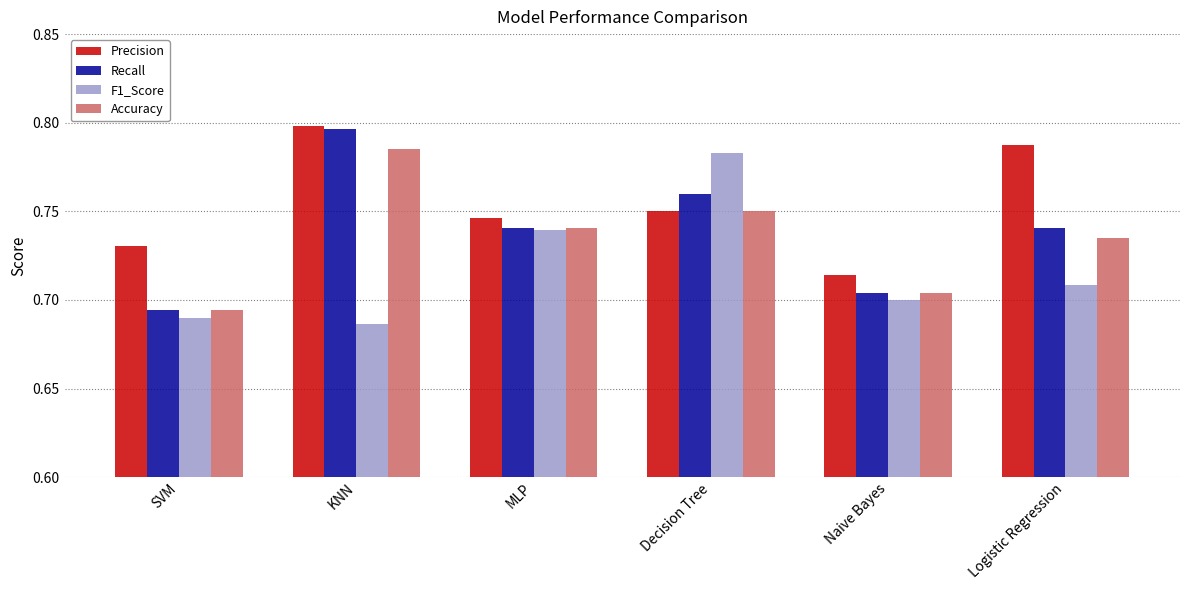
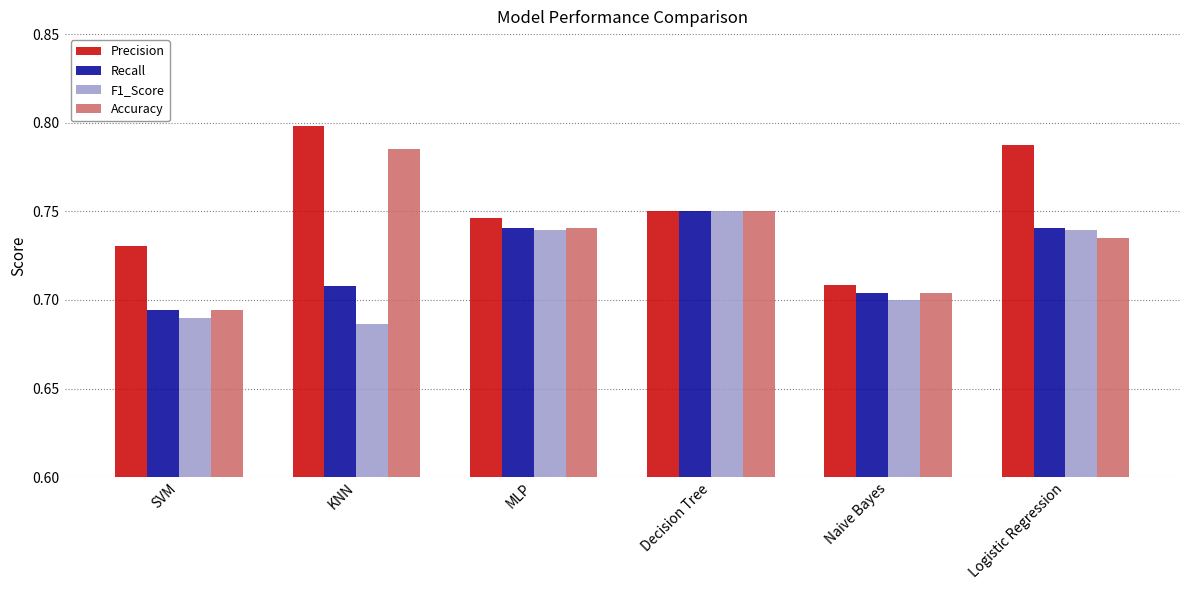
  {
    "Precision": {
      "SVM": 0.731,
      "KNN": 0.798,
      "MLP": 0.746,
      "Decision Tree": 0.750,
-     "Naive Bayes": 0.714,
+     "Naive Bayes": 0.708,
      "Logistic Regression": 0.788
    },
    "Recall": {
      "SVM": 0.694,
-     "KNN": 0.796,
+     "KNN": 0.708,
      "MLP": 0.741,
-     "Decision Tree": 0.76,
+     "Decision Tree": 0.75,
      "Naive Bayes": 0.704,
      "Logistic Regression": 0.741
    },
    "F1_Score": {
      "SVM": 0.690,
      "KNN": 0.686,
      "MLP": 0.739,
-     "Decision Tree": 0.783,
+     "Decision Tree": 0.750,
      "Naive Bayes": 0.700,
-     "Logistic Regression": 0.708
+     "Logistic Regression": 0.739
    },
    "Accuracy": {
      "SVM": 0.694,
      "KNN": 0.785,
      "MLP": 0.741,
      "Decision Tree": 0.750,
      "Naive Bayes": 0.704,
      "Logistic Regression": 0.735
    }
  }
